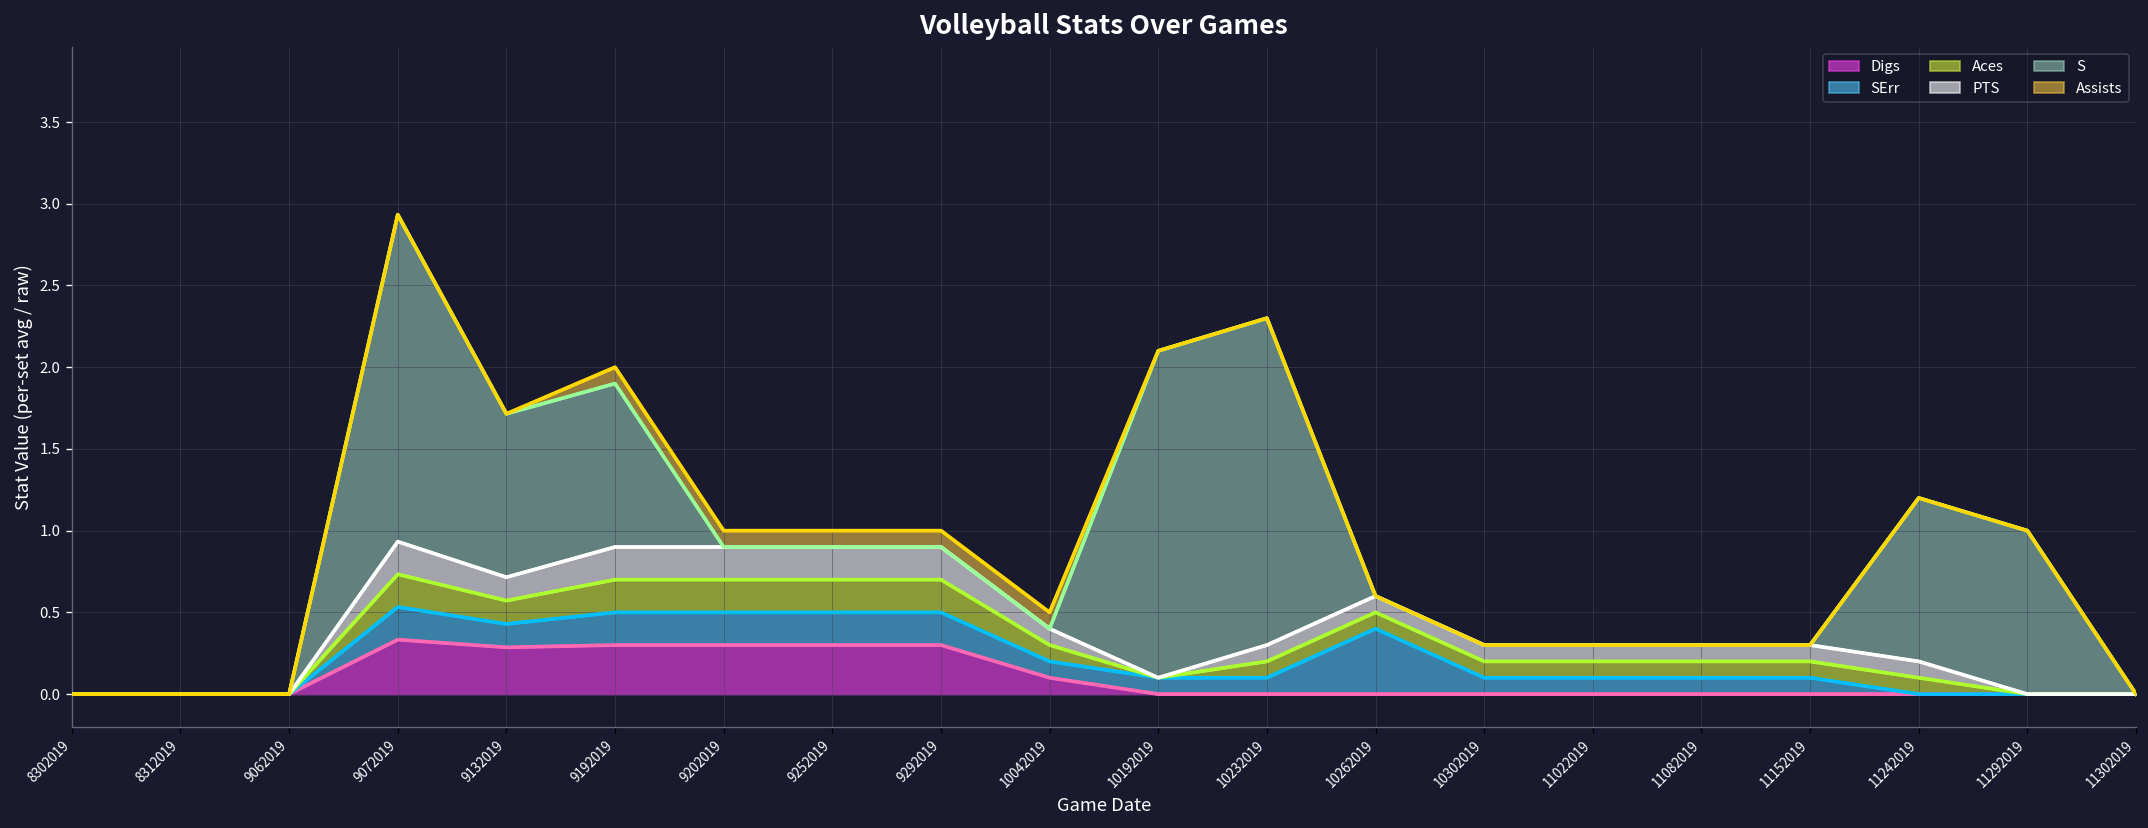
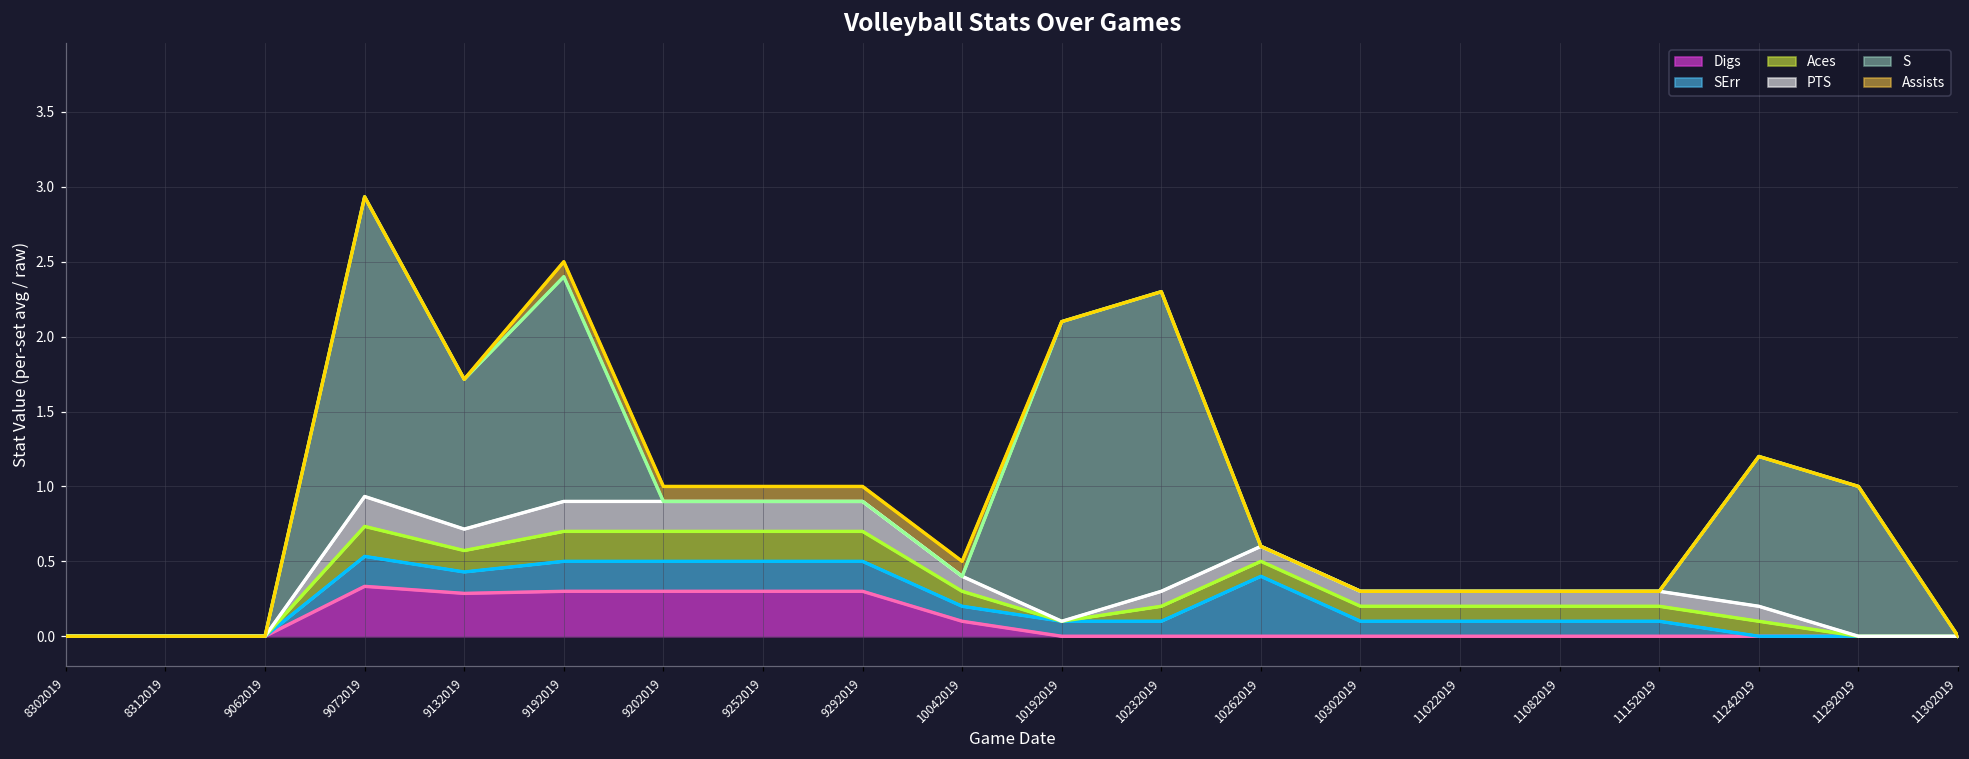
  {
    "Digs": {
      "9072019": 0.33,
      "9132019": 0.3,
      "9192019": 0.3,
      "9202019": 0.3,
      "9252019": 0.3,
      "9292019": 0.3,
      "10042019": 0.1,
      "10192019": 0.0,
      "10232019": 0.0,
      "10262019": 0.0,
      "10302019": 0.0,
      "11022019": 0.0,
      "11082019": 0.0,
      "11152019": 0.0
    },
    "SErr": {
      "9072019": 0.2,
      "9132019": 0.14,
      "9192019": 0.2,
      "9202019": 0.2,
      "9252019": 0.2,
      "9292019": 0.2,
      "10042019": 0.1,
      "10232019": 0.1,
      "10262019": 0.4,
      "10302019": 0.1,
      "11022019": 0.1,
      "11082019": 0.1,
      "11152019": 0.1
    },
    "PTS": {
      "9072019": 0.2,
      "9132019": 0.14,
      "9192019": 0.2,
      "10232019": 0.1,
      "11242019": 0.1
    },
    "S": {
-     "9192019": 1.0
+     "9192019": 1.5
    }
  }
